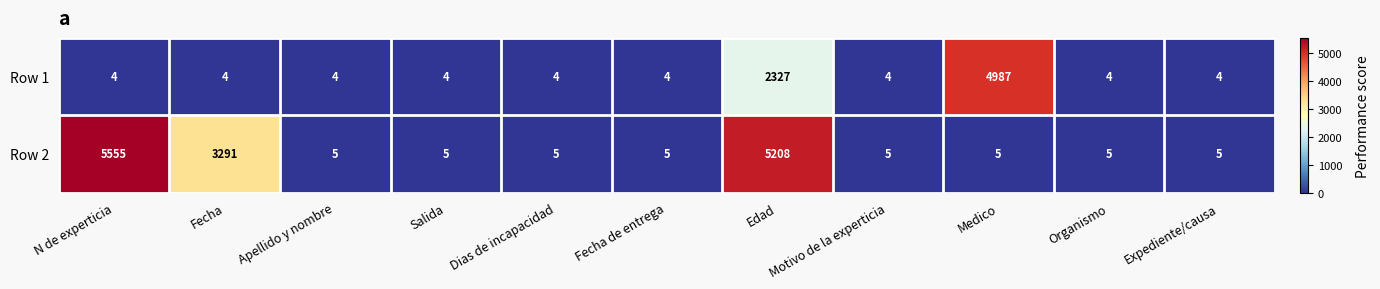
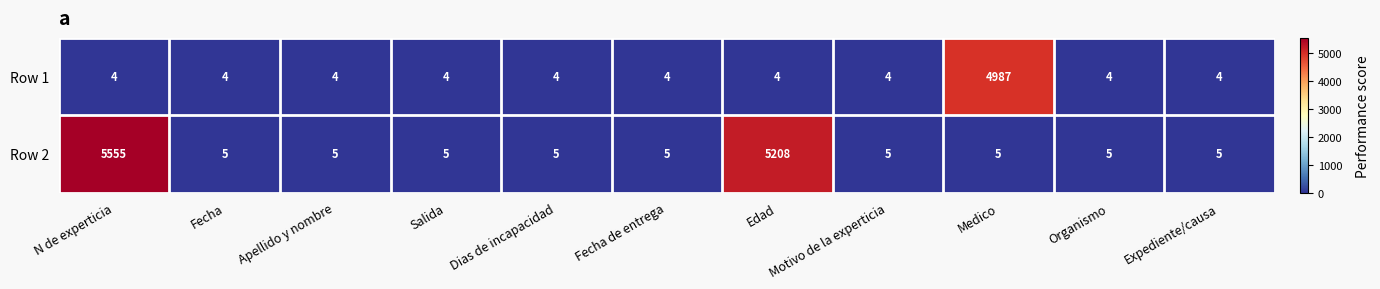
  {
    "Row 1": {
      "N de experticia": 4,
      "Fecha": 4,
      "Apellido y nombre": 4,
      "Salida": 4,
      "Dias de incapacidad": 4,
      "Fecha de entrega": 4,
-     "Edad": 2327,
+     "Edad": 4,
      "Motivo de la experticia": 4,
      "Medico": 4987,
      "Organismo": 4,
      "Expediente/causa": 4
    },
    "Row 2": {
      "N de experticia": 5555,
-     "Fecha": 3291,
+     "Fecha": 5,
      "Apellido y nombre": 5,
      "Salida": 5,
      "Dias de incapacidad": 5,
      "Fecha de entrega": 5,
      "Edad": 5208,
      "Motivo de la experticia": 5,
      "Medico": 5,
      "Organismo": 5,
      "Expediente/causa": 5
    }
  }
